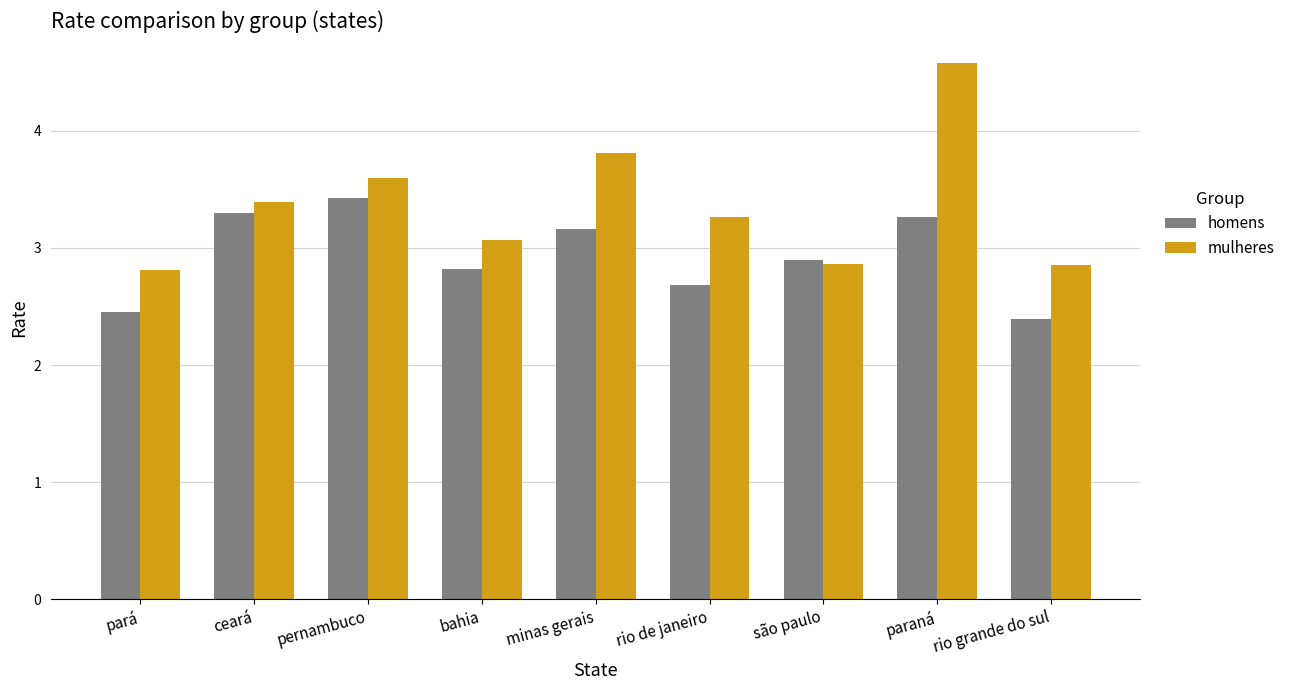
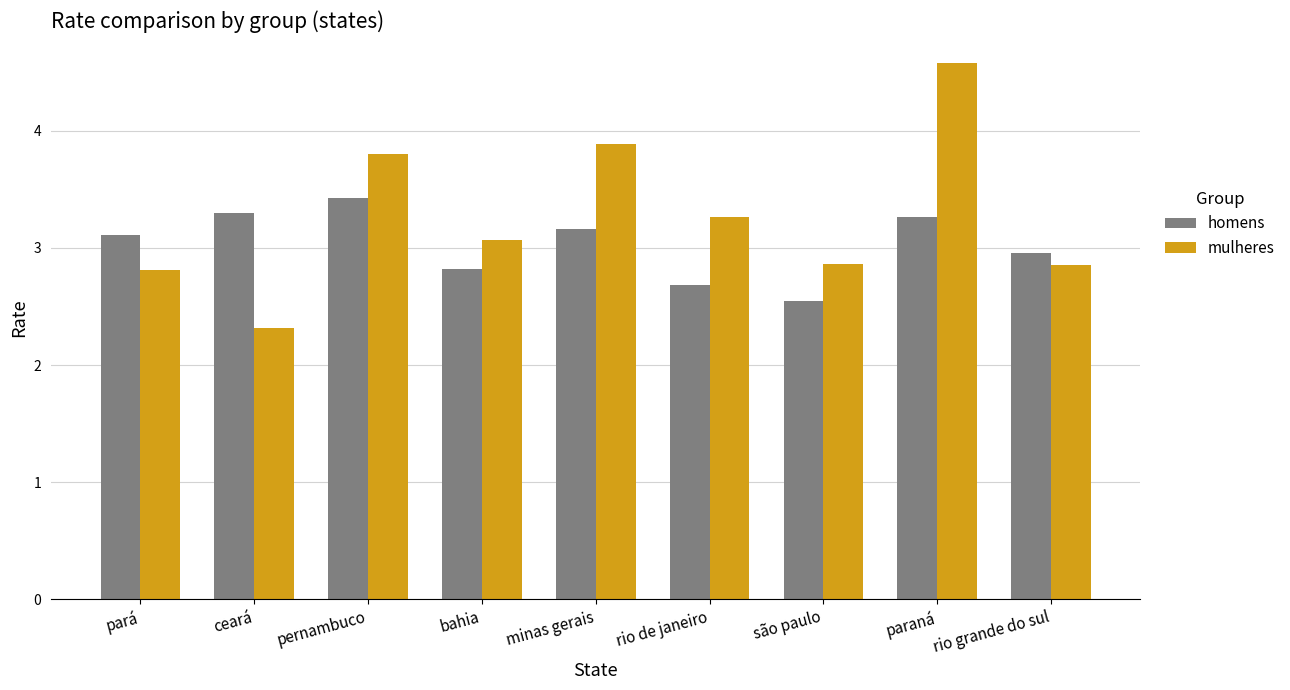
  {
    "homens": {
-     "pará": 2.45,
+     "pará": 3.11,
      "ceará": 3.30,
      "pernambuco": 3.43,
      "bahia": 2.82,
      "minas gerais": 3.16,
      "rio de janeiro": 2.68,
-     "são paulo": 2.90,
+     "são paulo": 2.55,
      "paraná": 3.26,
-     "rio grande do sul": 2.39
+     "rio grande do sul": 2.96
    },
    "mulheres": {
      "pará": 2.81,
-     "ceará": 3.39,
-     "pernambuco": 3.6,
+     "ceará": 2.32,
+     "pernambuco": 3.8,
      "bahia": 3.07,
-     "minas gerais": 3.81,
+     "minas gerais": 3.89,
      "rio de janeiro": 3.26,
      "são paulo": 2.86,
      "paraná": 4.58,
      "rio grande do sul": 2.85
    }
  }
